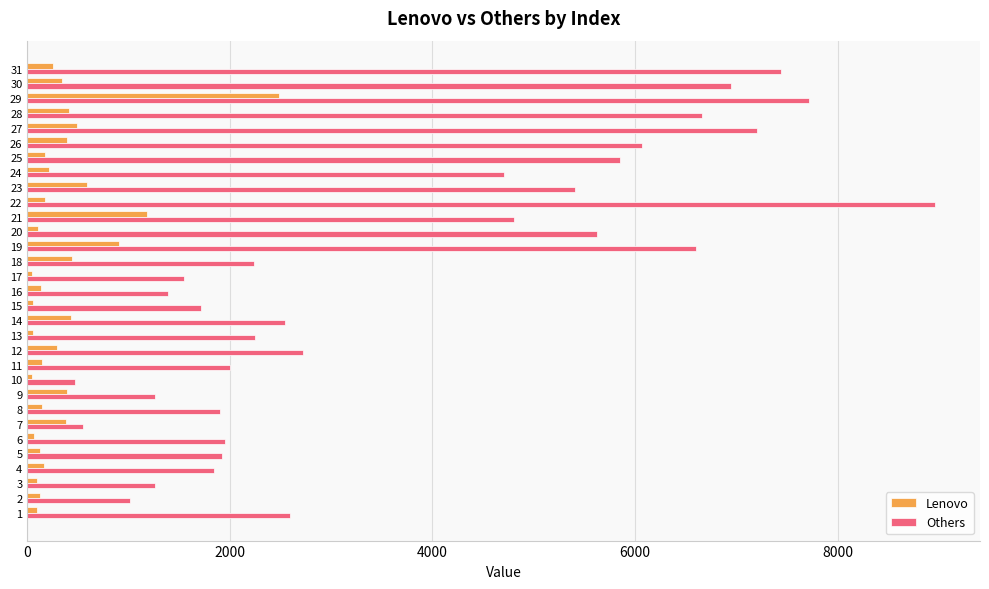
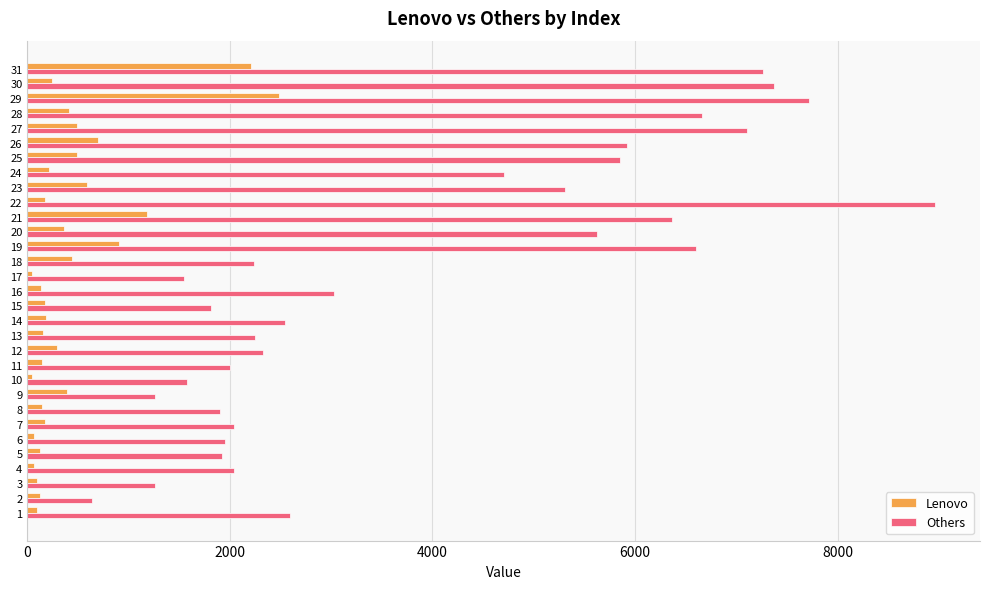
  {
    "Lenovo": {
-     "31": 250,
-     "30": 340,
+     "31": 2210,
+     "30": 250,
      "29": 2490,
      "28": 410,
      "27": 490,
-     "26": 390,
-     "25": 170,
+     "26": 700,
+     "25": 490,
      "24": 210,
      "23": 590,
      "22": 180,
      "21": 1180,
-     "20": 100,
+     "20": 370,
      "19": 900,
      "18": 440,
      "17": 50,
      "16": 130,
-     "15": 60,
-     "14": 440,
-     "13": 50,
+     "15": 180,
+     "14": 180,
+     "13": 160,
      "12": 300,
      "11": 150,
      "10": 40,
      "9": 390,
      "8": 140,
-     "7": 390,
+     "7": 170,
      "6": 60,
      "5": 130,
-     "4": 170,
+     "4": 60,
      "3": 100,
      "2": 130,
      "1": 100
    },
    "Others": {
-     "31": 7440,
-     "30": 6950,
+     "31": 7260,
+     "30": 7380,
      "29": 7720,
      "28": 6660,
-     "27": 7210,
-     "26": 6070,
+     "27": 7110,
+     "26": 5920,
      "25": 5850,
      "24": 4710,
-     "23": 5410,
+     "23": 5310,
      "22": 8960,
-     "21": 4810,
+     "21": 6370,
      "20": 5630,
      "19": 6600,
      "18": 2240,
      "17": 1550,
-     "16": 1380,
-     "15": 1720,
+     "16": 3030,
+     "15": 1810,
      "14": 2550,
      "13": 2250,
-     "12": 2720,
+     "12": 2330,
      "11": 2010,
-     "10": 470,
+     "10": 1580,
      "9": 1260,
      "8": 1900,
-     "7": 550,
+     "7": 2040,
      "6": 1950,
      "5": 1930,
-     "4": 1840,
+     "4": 2040,
      "3": 1260,
-     "2": 1010,
+     "2": 630,
      "1": 2590
    }
  }
